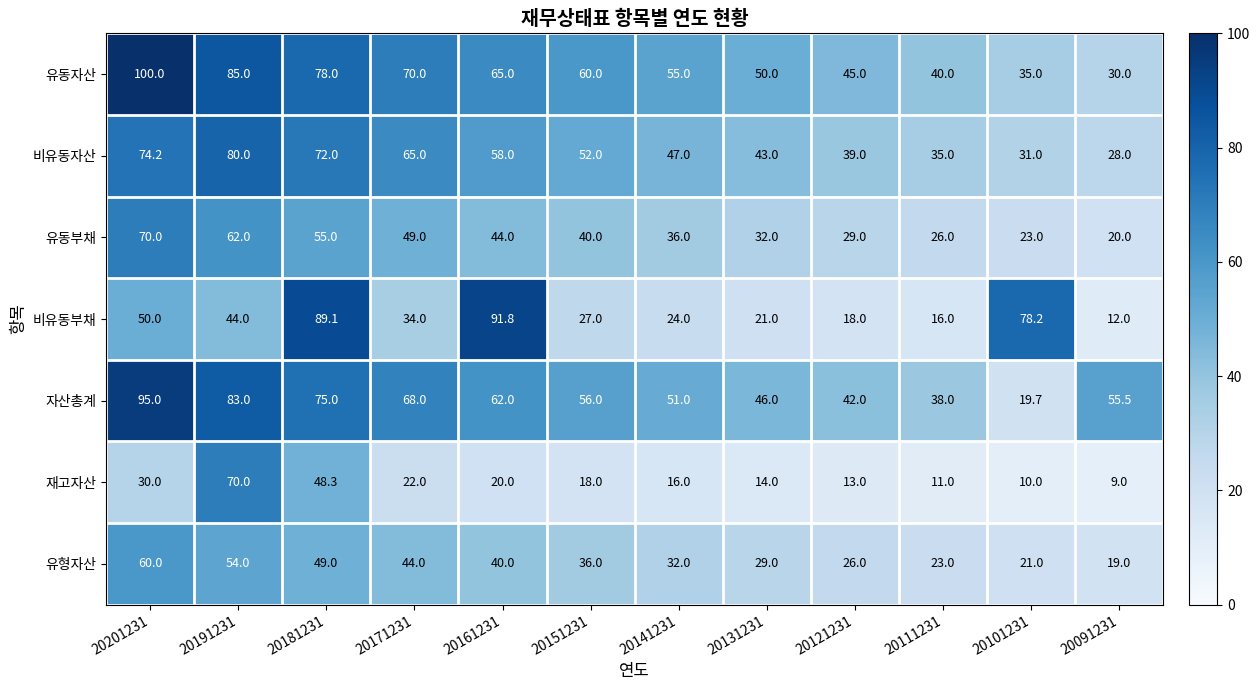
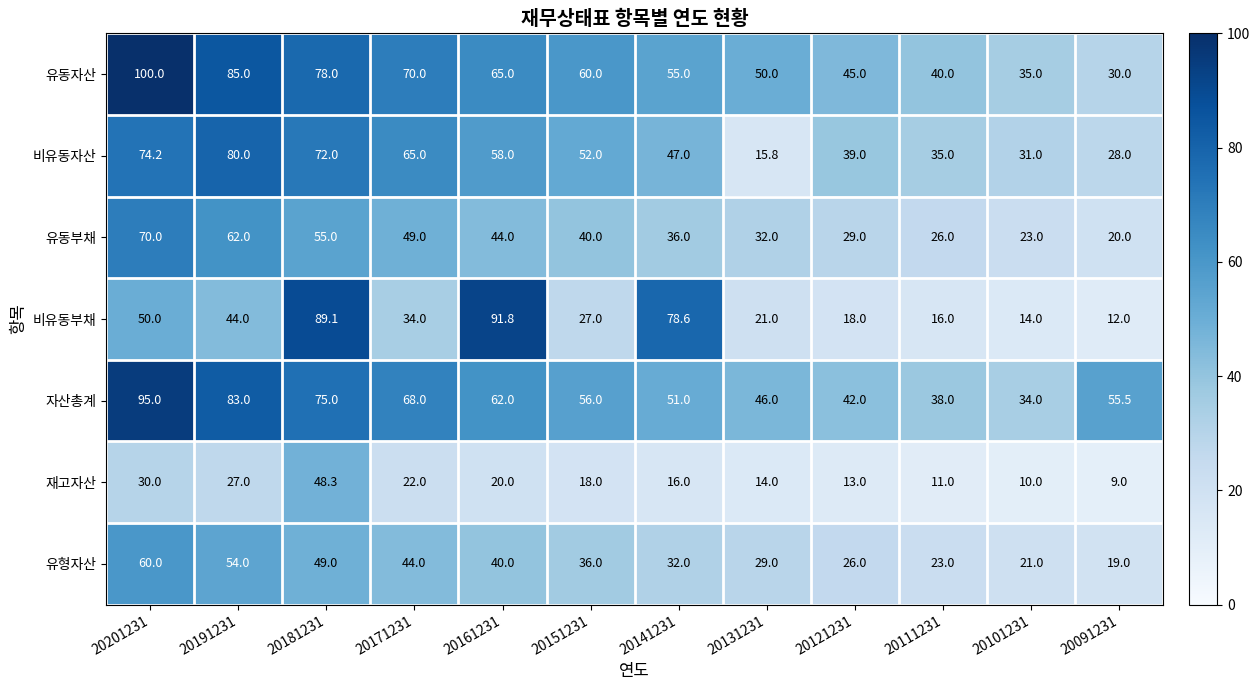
  {
    "유동자산": {
      "20201231": 100.0,
      "20191231": 85.0,
      "20181231": 78.0,
      "20171231": 70.0,
      "20161231": 65.0,
      "20151231": 60.0,
      "20141231": 55.0,
      "20131231": 50.0,
      "20121231": 45.0,
      "20111231": 40.0,
      "20101231": 35.0,
      "20091231": 30.0
    },
    "비유동자산": {
      "20201231": 74.2,
      "20191231": 80.0,
      "20181231": 72.0,
      "20171231": 65.0,
      "20161231": 58.0,
      "20151231": 52.0,
      "20141231": 47.0,
-     "20131231": 43.0,
+     "20131231": 15.8,
      "20121231": 39.0,
      "20111231": 35.0,
      "20101231": 31.0,
      "20091231": 28.0
    },
    "유동부채": {
      "20201231": 70.0,
      "20191231": 62.0,
      "20181231": 55.0,
      "20171231": 49.0,
      "20161231": 44.0,
      "20151231": 40.0,
      "20141231": 36.0,
      "20131231": 32.0,
      "20121231": 29.0,
      "20111231": 26.0,
      "20101231": 23.0,
      "20091231": 20.0
    },
    "비유동부채": {
      "20201231": 50.0,
      "20191231": 44.0,
      "20181231": 89.1,
      "20171231": 34.0,
      "20161231": 91.8,
      "20151231": 27.0,
-     "20141231": 24.0,
+     "20141231": 78.6,
      "20131231": 21.0,
      "20121231": 18.0,
      "20111231": 16.0,
-     "20101231": 78.2,
+     "20101231": 14.0,
      "20091231": 12.0
    },
    "자산총계": {
      "20201231": 95.0,
      "20191231": 83.0,
      "20181231": 75.0,
      "20171231": 68.0,
      "20161231": 62.0,
      "20151231": 56.0,
      "20141231": 51.0,
      "20131231": 46.0,
      "20121231": 42.0,
      "20111231": 38.0,
-     "20101231": 19.7,
+     "20101231": 34.0,
      "20091231": 55.5
    },
    "재고자산": {
      "20201231": 30.0,
-     "20191231": 70.0,
+     "20191231": 27.0,
      "20181231": 48.3,
      "20171231": 22.0,
      "20161231": 20.0,
      "20151231": 18.0,
      "20141231": 16.0,
      "20131231": 14.0,
      "20121231": 13.0,
      "20111231": 11.0,
      "20101231": 10.0,
      "20091231": 9.0
    },
    "유형자산": {
      "20201231": 60.0,
      "20191231": 54.0,
      "20181231": 49.0,
      "20171231": 44.0,
      "20161231": 40.0,
      "20151231": 36.0,
      "20141231": 32.0,
      "20131231": 29.0,
      "20121231": 26.0,
      "20111231": 23.0,
      "20101231": 21.0,
      "20091231": 19.0
    }
  }
